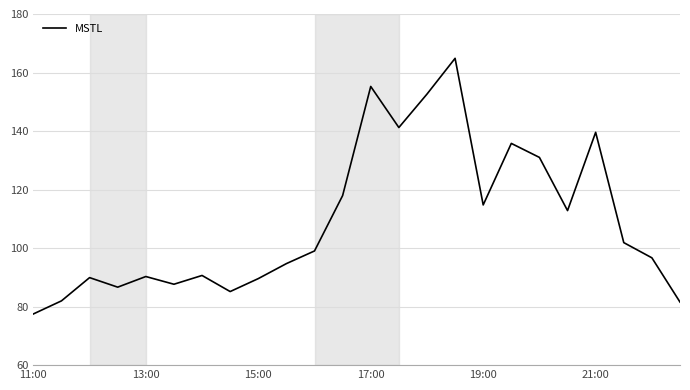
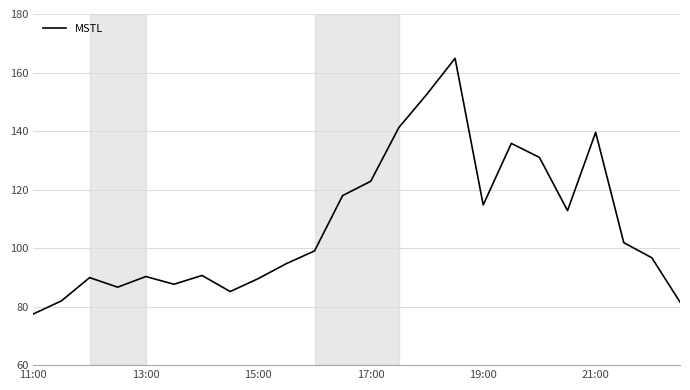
  {
    "11:00": 77,
    "13:00": 90,
    "15:00": 90,
-   "17:00": 155,
+   "17:00": 123,
    "19:00": 115,
    "21:00": 140
  }
